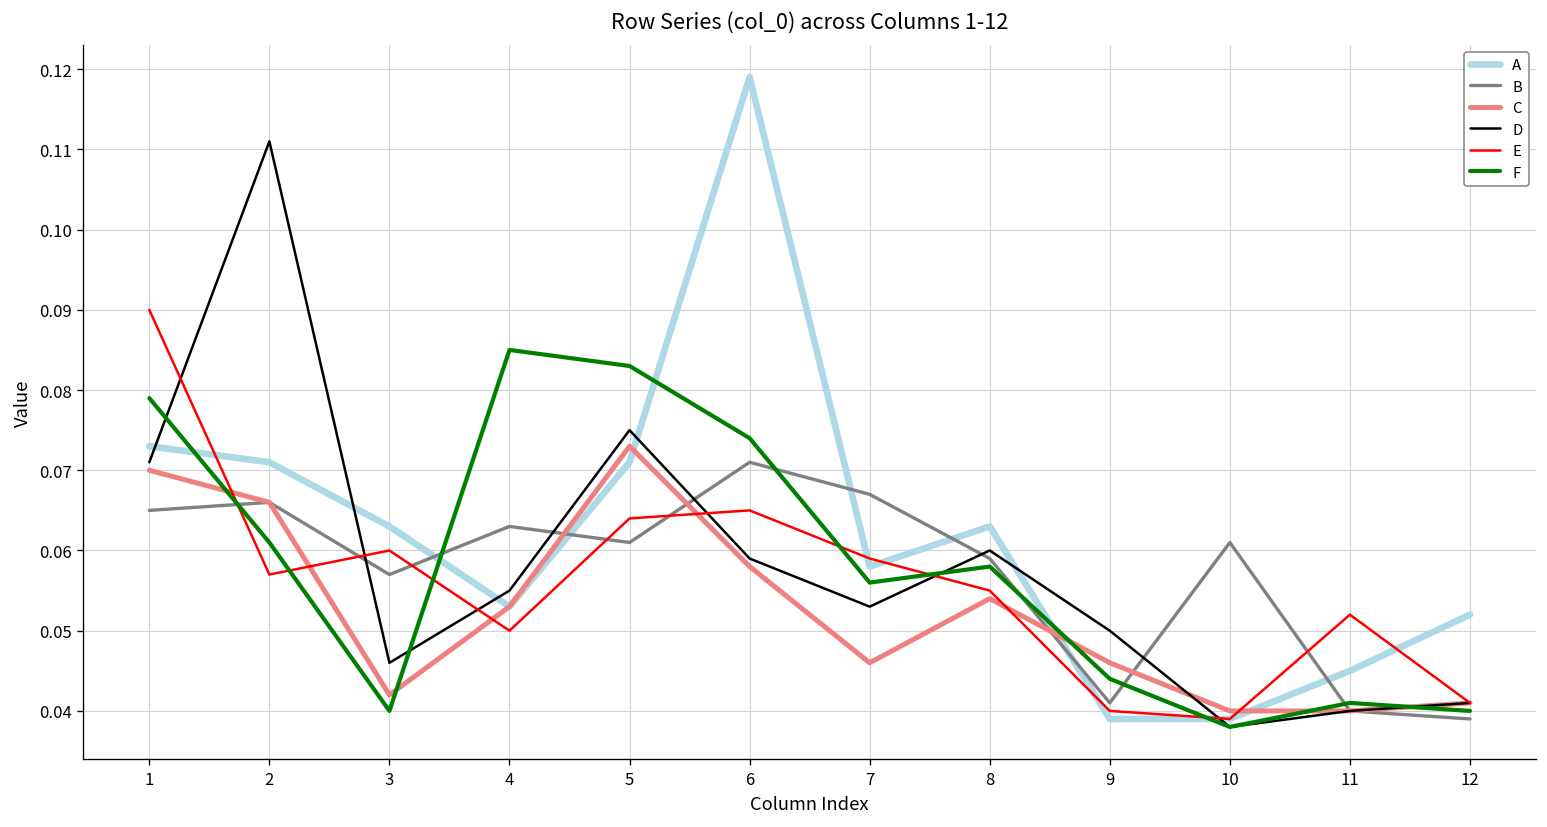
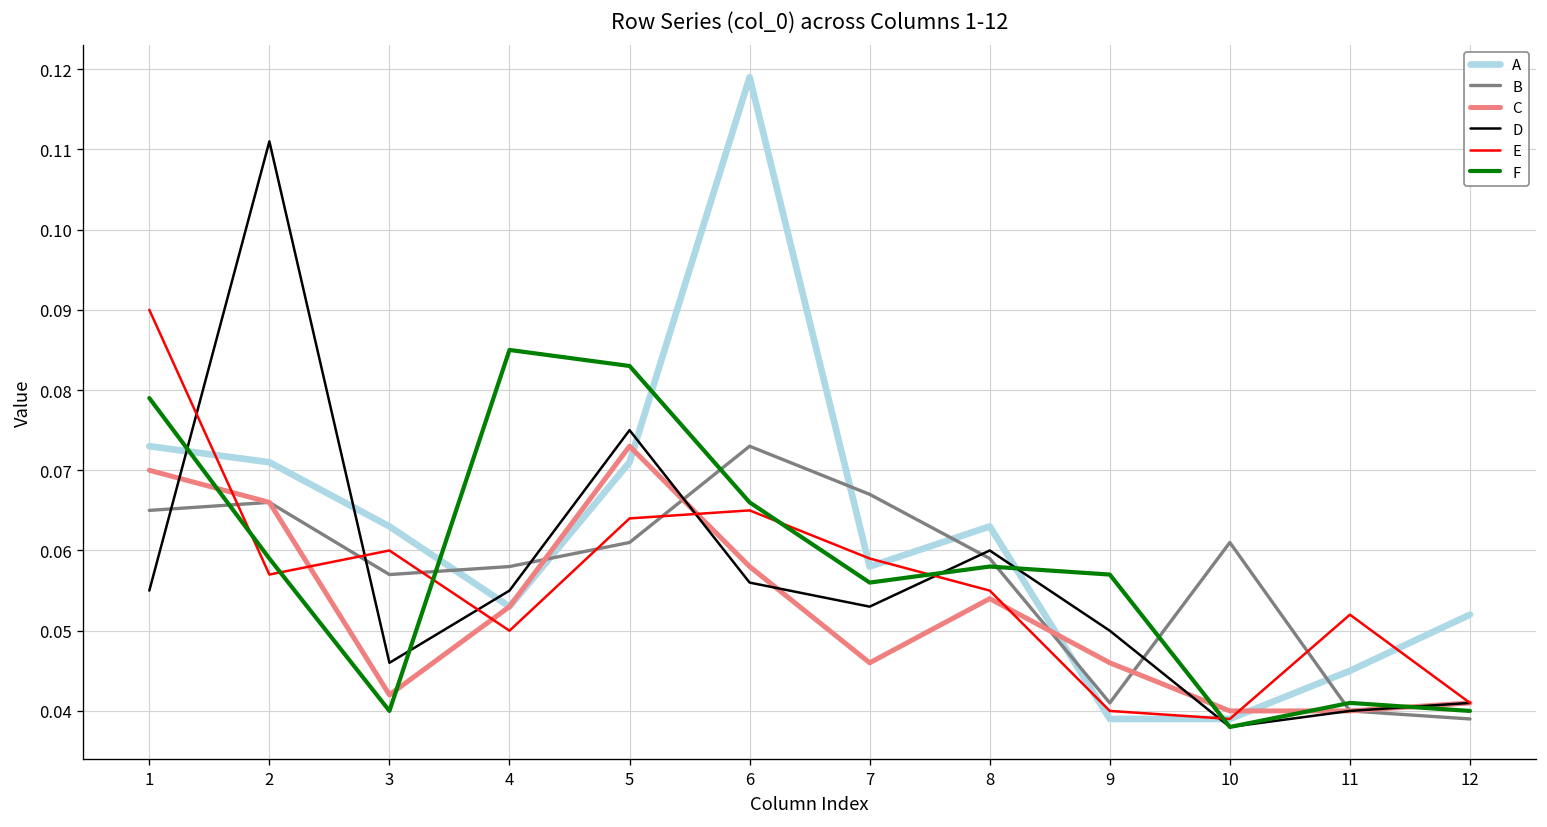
  {
    "A": {
      "1": 0.073,
      "2": 0.071,
      "3": 0.063,
      "5": 0.071,
      "6": 0.119,
      "7": 0.058,
      "8": 0.063,
      "9": 0.039,
      "11": 0.045,
      "12": 0.052
    },
    "B": {
      "1": 0.065,
      "3": 0.057,
-     "4": 0.063,
+     "4": 0.058,
      "5": 0.061,
-     "6": 0.071,
+     "6": 0.073,
      "7": 0.067,
      "8": 0.059,
      "9": 0.041,
      "10": 0.061,
      "12": 0.039
    },
    "C": {
      "1": 0.070,
      "3": 0.042,
      "5": 0.073,
      "6": 0.058,
      "7": 0.046,
      "8": 0.054,
      "9": 0.046,
      "10": 0.040
    },
    "D": {
-     "1": 0.071,
+     "1": 0.055,
      "2": 0.111,
      "3": 0.046,
      "4": 0.055,
      "5": 0.075,
-     "6": 0.059,
+     "6": 0.056,
      "7": 0.053,
      "8": 0.060,
      "9": 0.050
    },
    "E": {
      "1": 0.090,
      "2": 0.057,
      "3": 0.060,
      "4": 0.050,
      "5": 0.064,
      "6": 0.065,
      "7": 0.059,
      "8": 0.055,
      "9": 0.040,
      "11": 0.052
    },
    "F": {
      "1": 0.079,
-     "2": 0.061,
+     "2": 0.059,
      "3": 0.040,
      "4": 0.085,
      "5": 0.083,
-     "6": 0.074,
+     "6": 0.066,
      "7": 0.056,
      "8": 0.058,
-     "9": 0.044,
+     "9": 0.057,
      "11": 0.041,
      "12": 0.040
    }
  }
